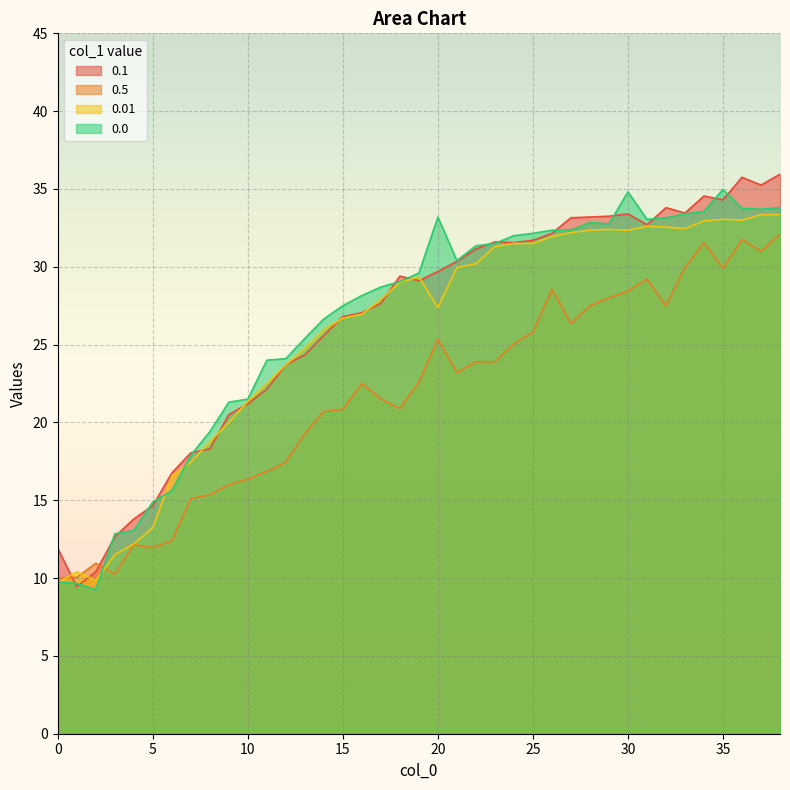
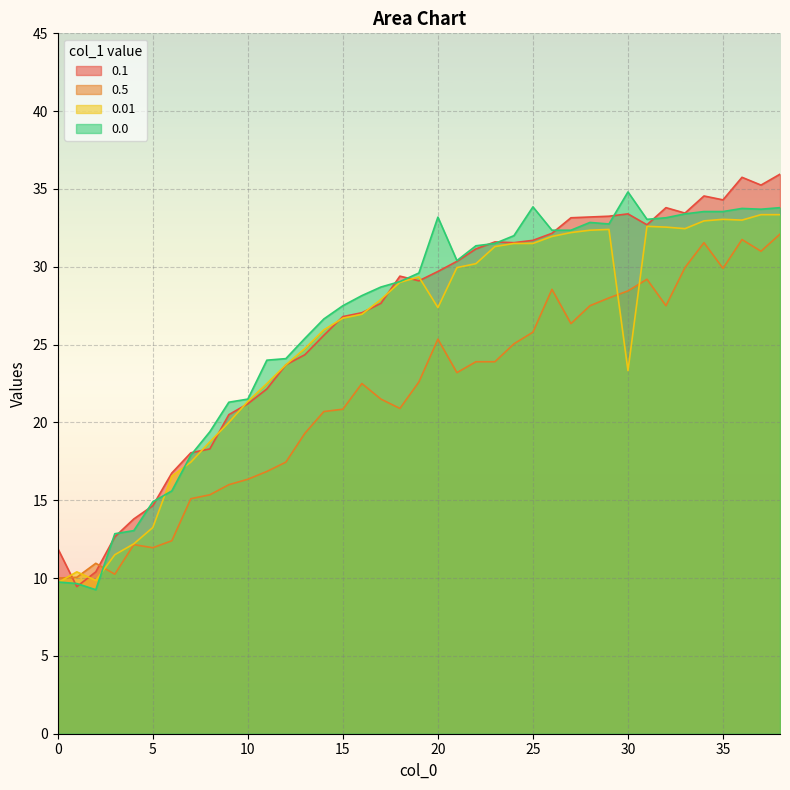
  {
    "0.01": {
      "5": 13.3,
      "20": 27.4,
      "25": 31.5,
-     "30": 32.4,
+     "30": 23.3,
      "35": 33.1
    },
    "0.0": {
      "5": 14.9,
      "15": 27.5,
      "20": 33.2,
-     "25": 32.2,
+     "25": 33.9,
      "30": 34.8,
-     "35": 35.0
+     "35": 33.6
    }
  }
